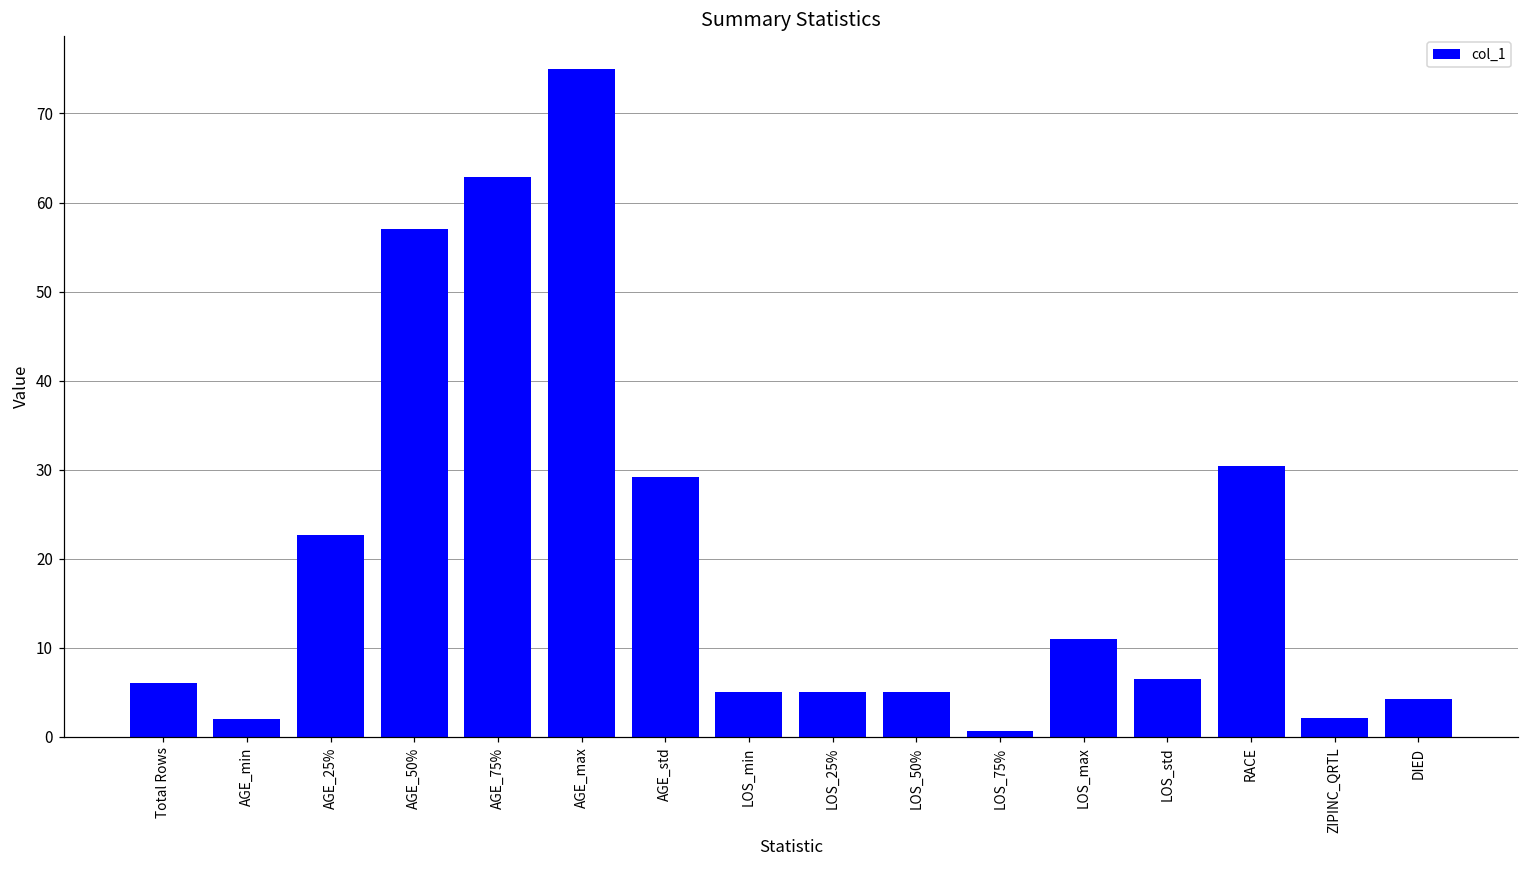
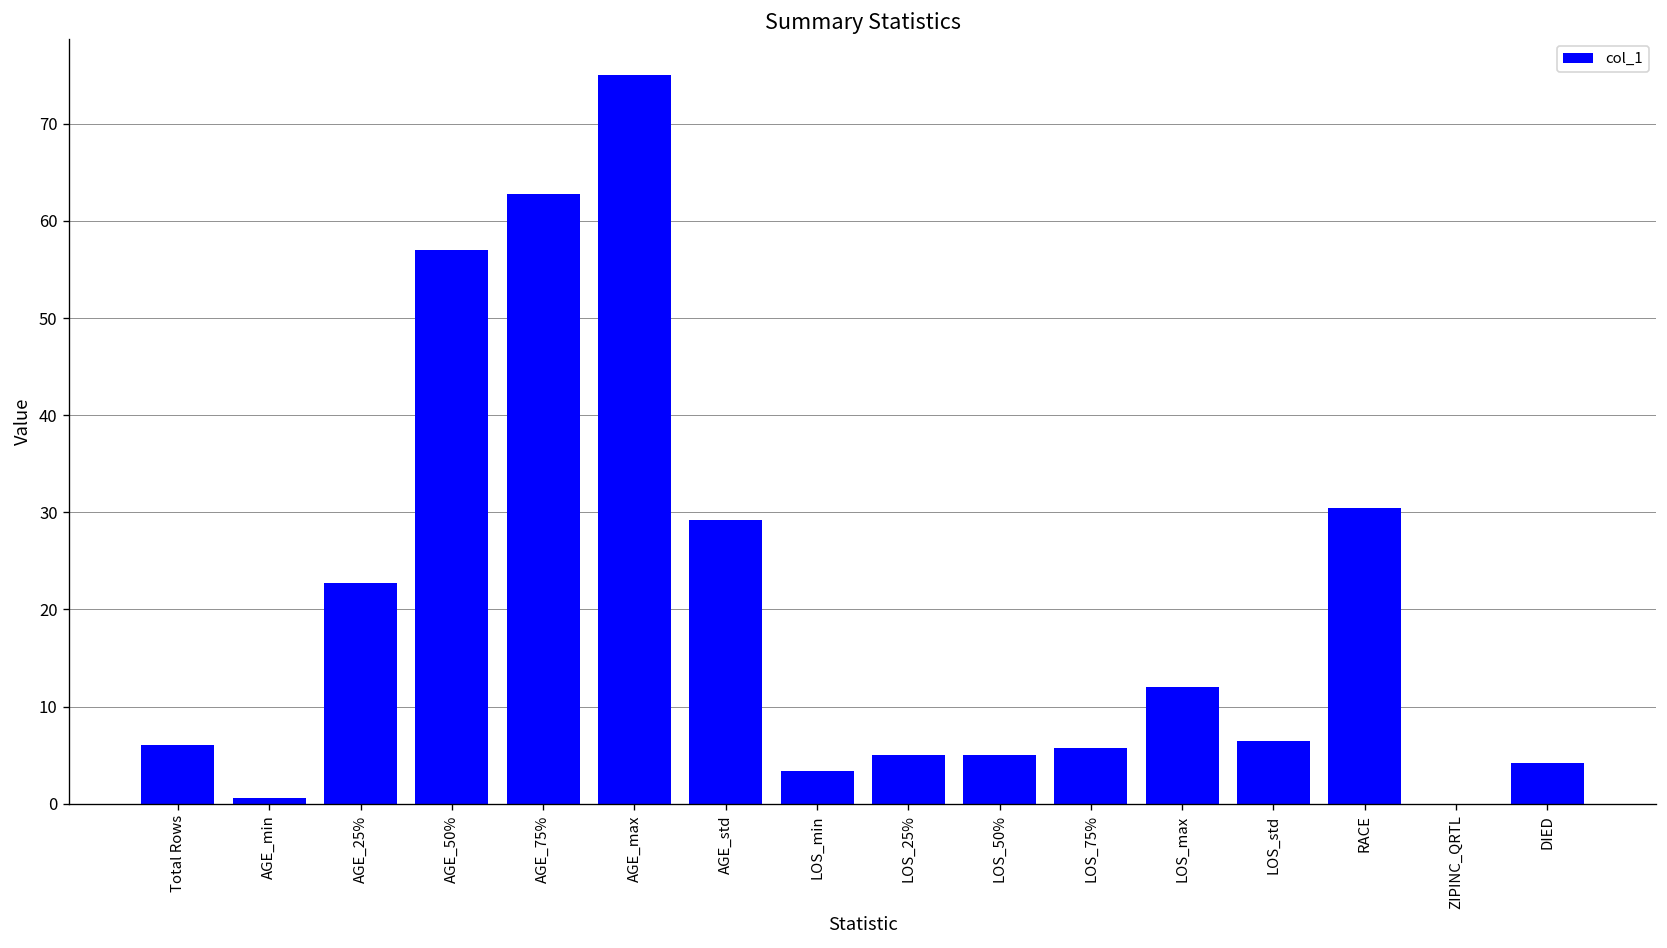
  {
    "Total Rows": 6,
-   "AGE_min": 2,
+   "AGE_min": 1,
    "AGE_25%": 23,
    "AGE_50%": 57,
    "AGE_75%": 63,
    "AGE_max": 75,
    "AGE_std": 29,
-   "LOS_min": 5,
+   "LOS_min": 3,
    "LOS_25%": 5,
    "LOS_50%": 5,
-   "LOS_75%": 1,
-   "LOS_max": 11,
+   "LOS_75%": 6,
+   "LOS_max": 12,
    "LOS_std": 7,
    "RACE": 30,
-   "ZIPINC_QRTL": 2,
+   "ZIPINC_QRTL": 0,
    "DIED": 4
  }
